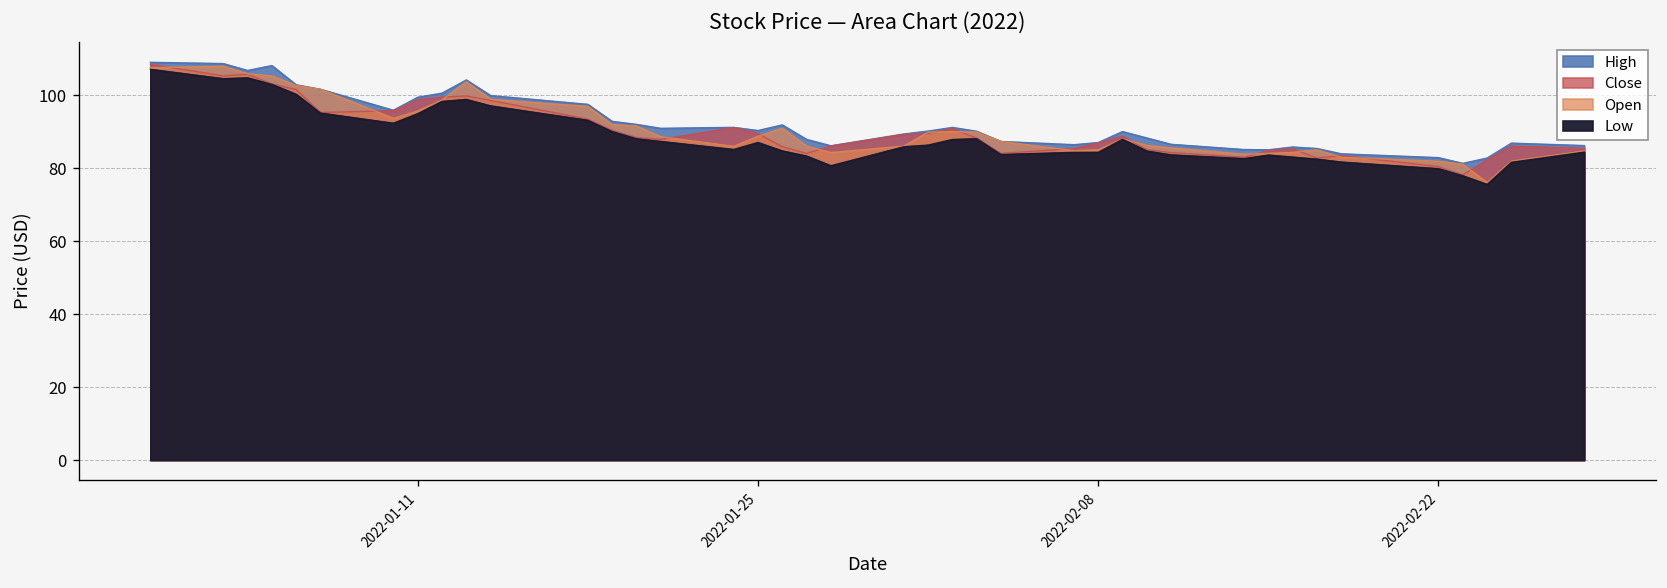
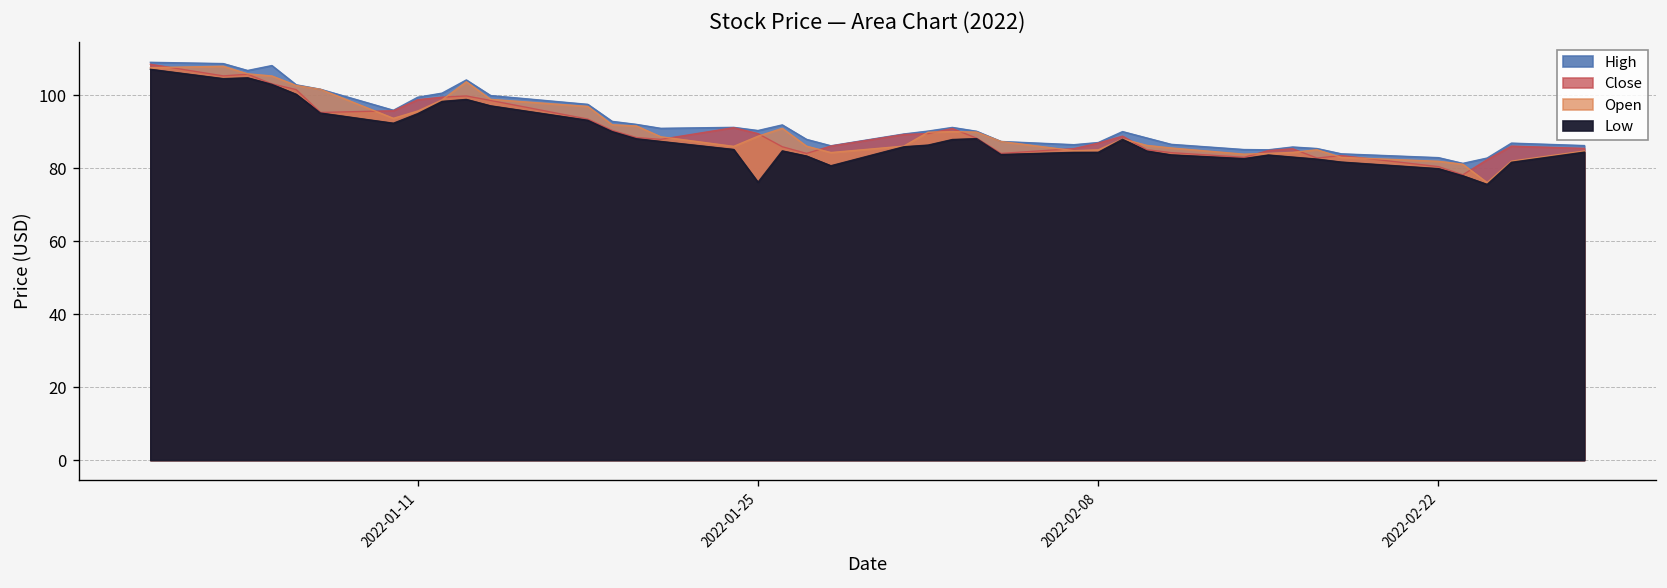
  {
    "High": {
      "2022-01-25": 90,
      "2022-02-22": 83
    },
    "Low": {
-     "2022-01-25": 87
+     "2022-01-25": 76
    }
  }
